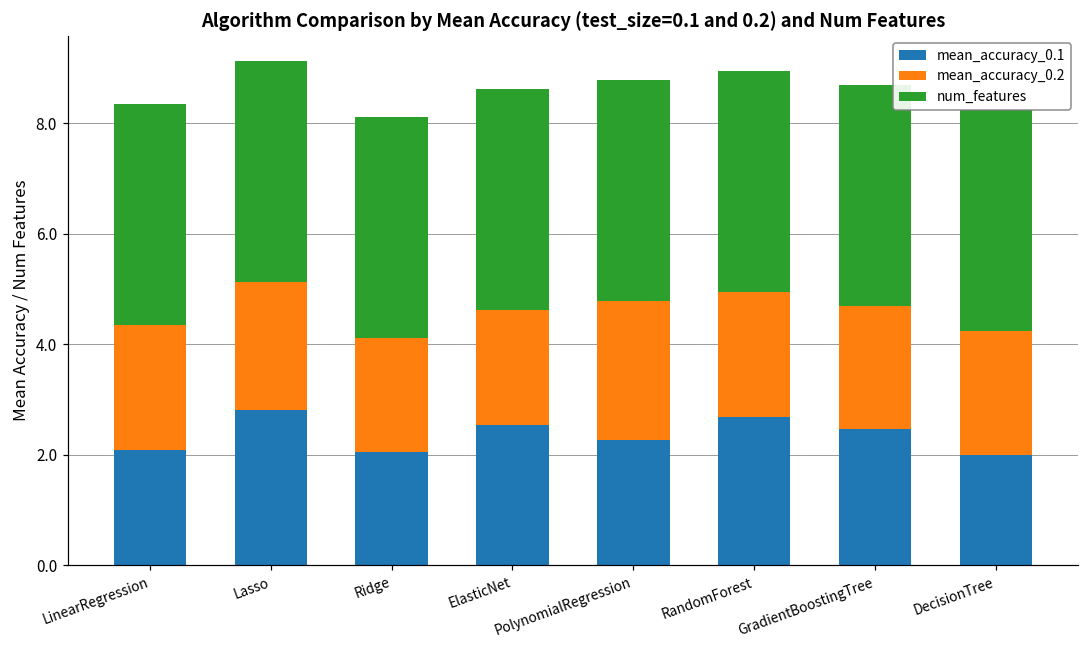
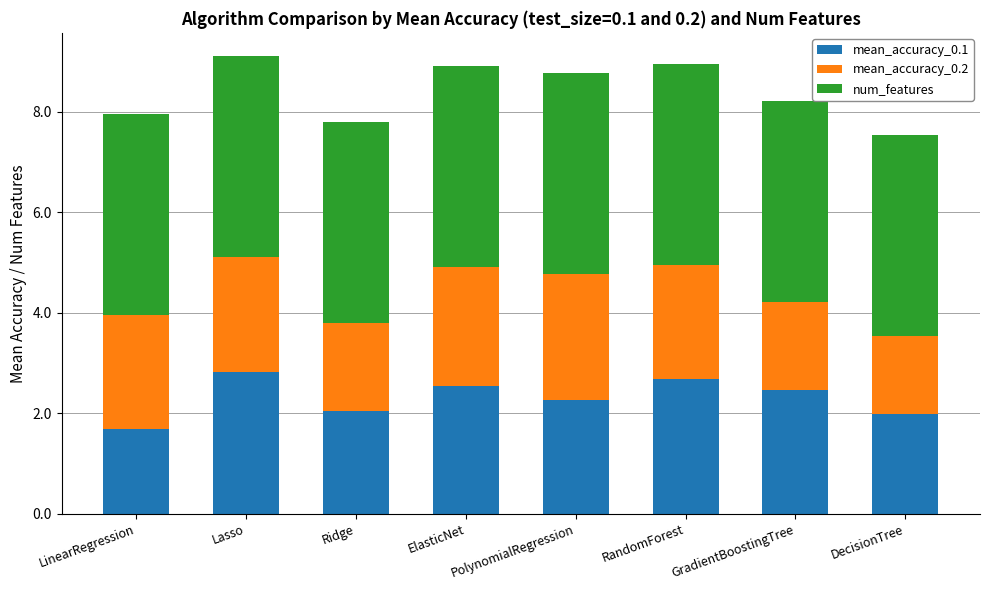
  {
    "mean_accuracy_0.1": {
-     "LinearRegression": 2.1,
+     "LinearRegression": 1.7,
      "Lasso": 2.8,
      "Ridge": 2.0,
      "ElasticNet": 2.5,
      "PolynomialRegression": 2.3,
      "RandomForest": 2.7,
      "GradientBoostingTree": 2.5,
      "DecisionTree": 2.0
    },
    "mean_accuracy_0.2": {
      "LinearRegression": 2.3,
      "Lasso": 2.3,
-     "Ridge": 2.1,
-     "ElasticNet": 2.1,
+     "Ridge": 1.8,
+     "ElasticNet": 2.4,
      "PolynomialRegression": 2.5,
      "RandomForest": 2.3,
-     "GradientBoostingTree": 2.2,
-     "DecisionTree": 2.3
+     "GradientBoostingTree": 1.8,
+     "DecisionTree": 1.5
    },
    "num_features": {
      "LinearRegression": 4.0,
      "Lasso": 4.0,
      "Ridge": 4.0,
      "ElasticNet": 4.0,
      "PolynomialRegression": 4.0,
      "RandomForest": 4.0,
      "GradientBoostingTree": 4.0
    }
  }
